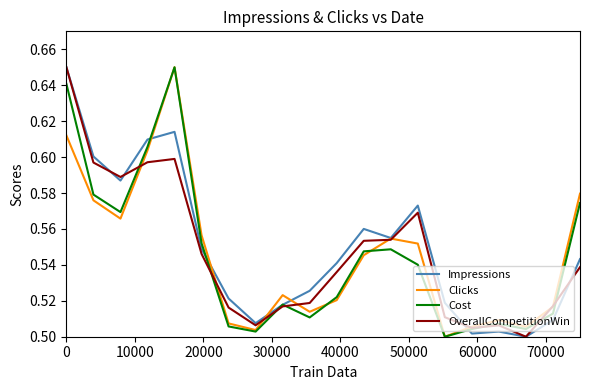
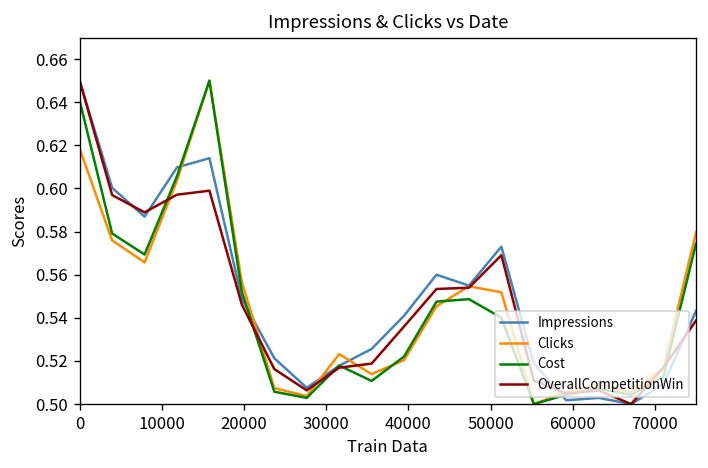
  {
    "Clicks": {
-     "0": 0.612
+     "0": 0.619
    },
    "Cost": {
      "0": 0.641
    }
  }
